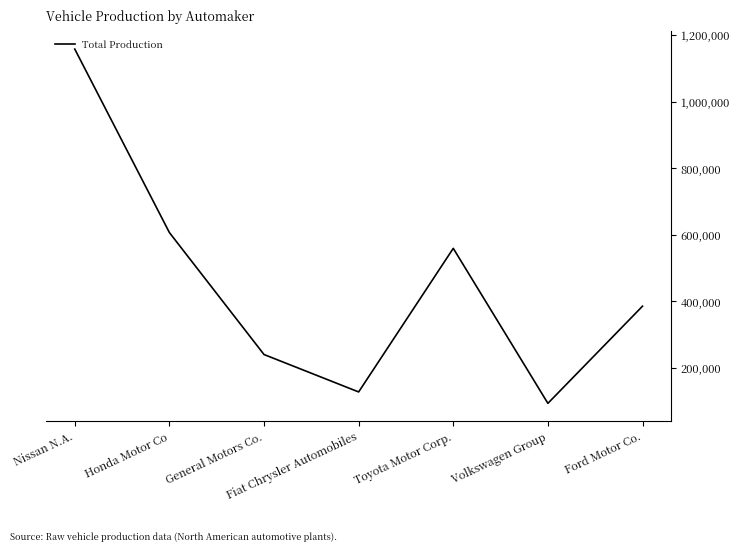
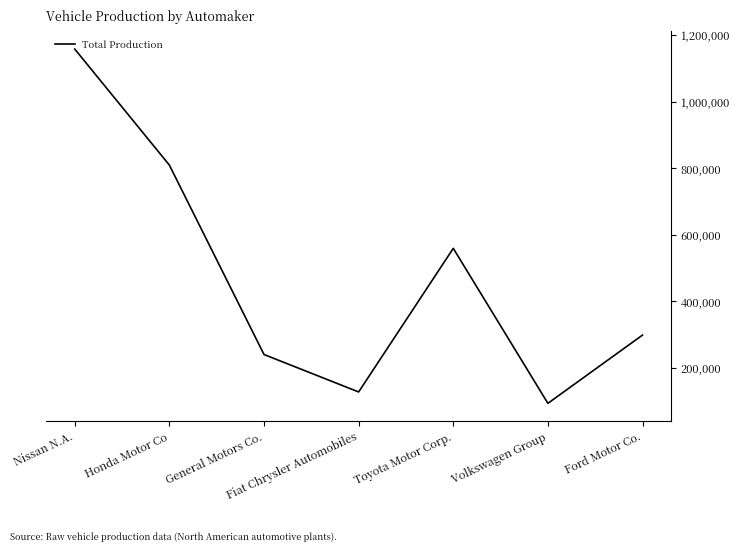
  {
    "Nissan N.A.": "1,160,000",
-   "Honda Motor Co": "610,000",
+   "Honda Motor Co": "810,000",
    "General Motors Co.": "240,000",
    "Fiat Chrysler Automobiles": "130,000",
    "Toyota Motor Corp.": "560,000",
    "Volkswagen Group": "90,000",
-   "Ford Motor Co.": "390,000"
+   "Ford Motor Co.": "300,000"
  }
